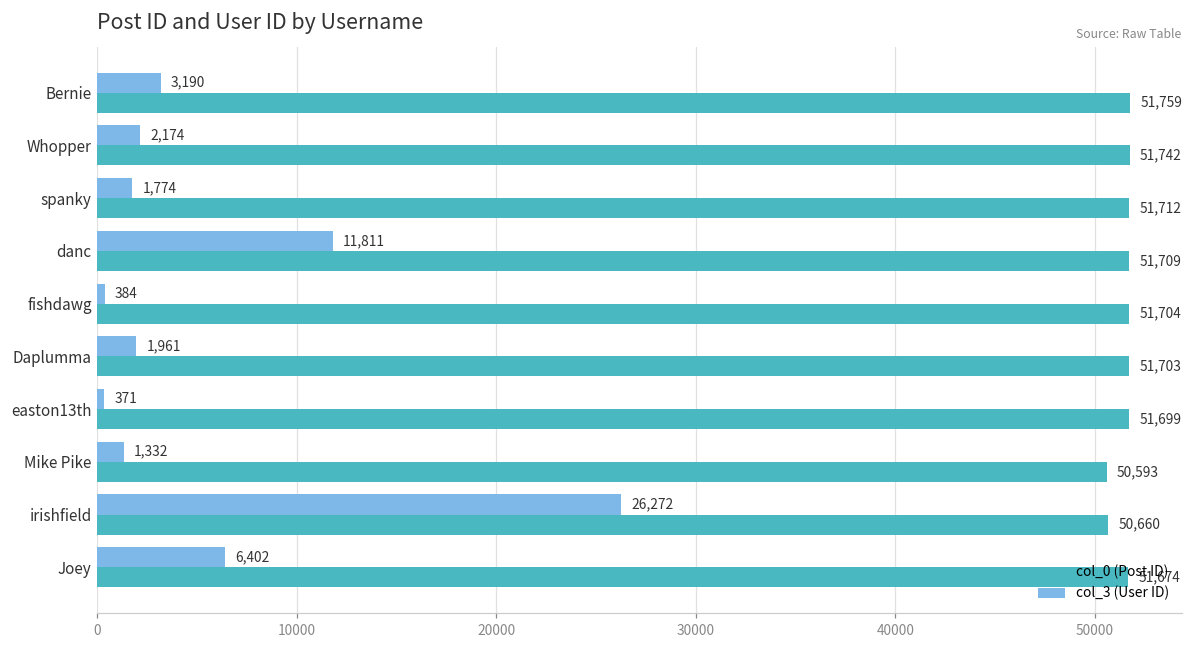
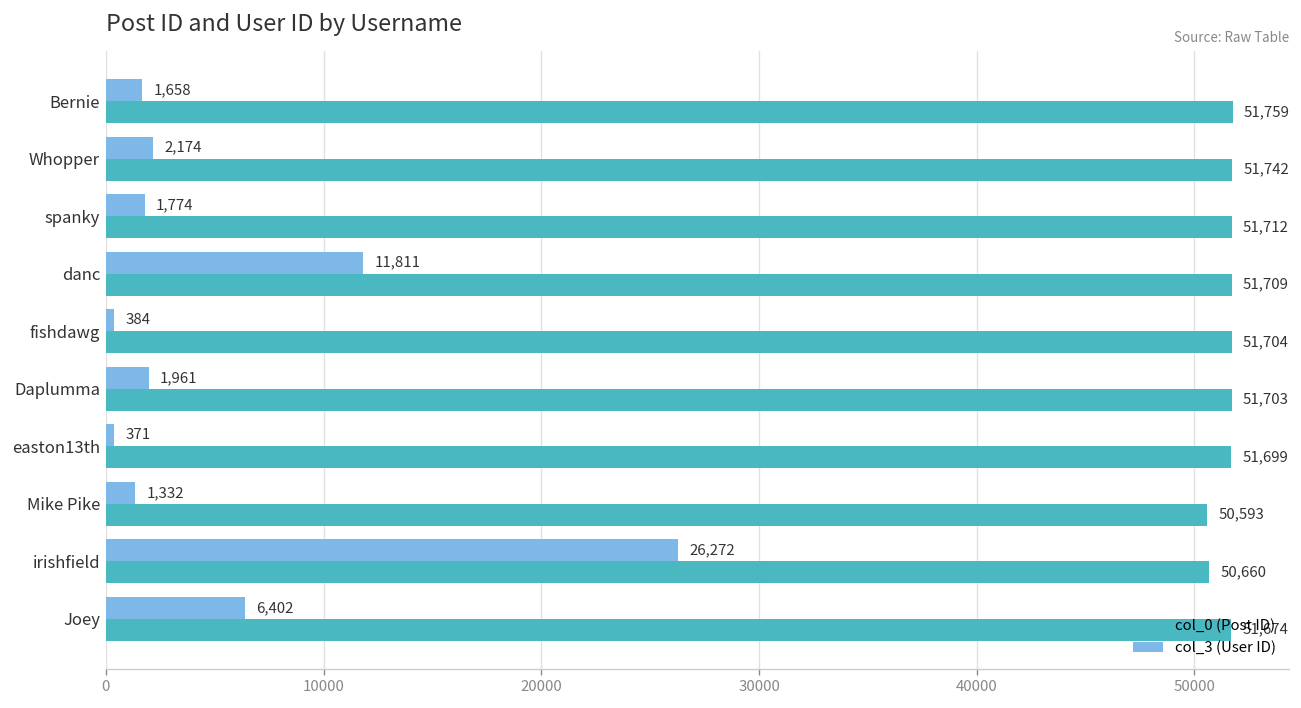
  {
    "col_0 (Post ID)": {
      "Bernie": "51,759",
      "Whopper": "51,742",
      "spanky": "51,712",
      "danc": "51,709",
      "fishdawg": "51,704",
      "Daplumma": "51,703",
      "easton13th": "51,699",
      "Mike Pike": "50,593",
      "irishfield": "50,660",
      "Joey": "51,674"
    },
    "col_3 (User ID)": {
-     "Bernie": "3,190",
+     "Bernie": "1,658",
      "Whopper": "2,174",
      "spanky": "1,774",
      "danc": "11,811",
      "fishdawg": "384",
      "Daplumma": "1,961",
      "easton13th": "371",
      "Mike Pike": "1,332",
      "irishfield": "26,272",
      "Joey": "6,402"
    }
  }
